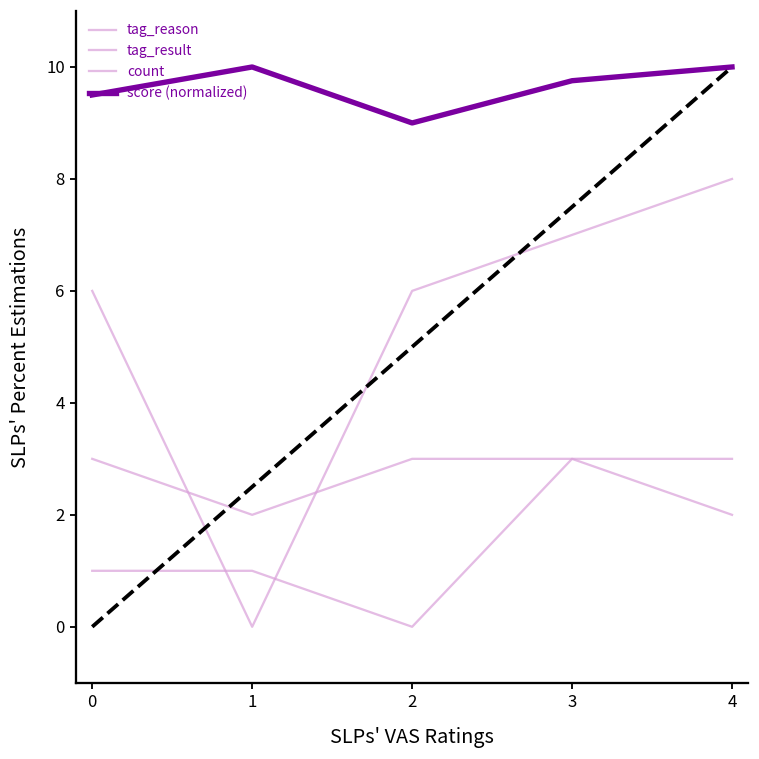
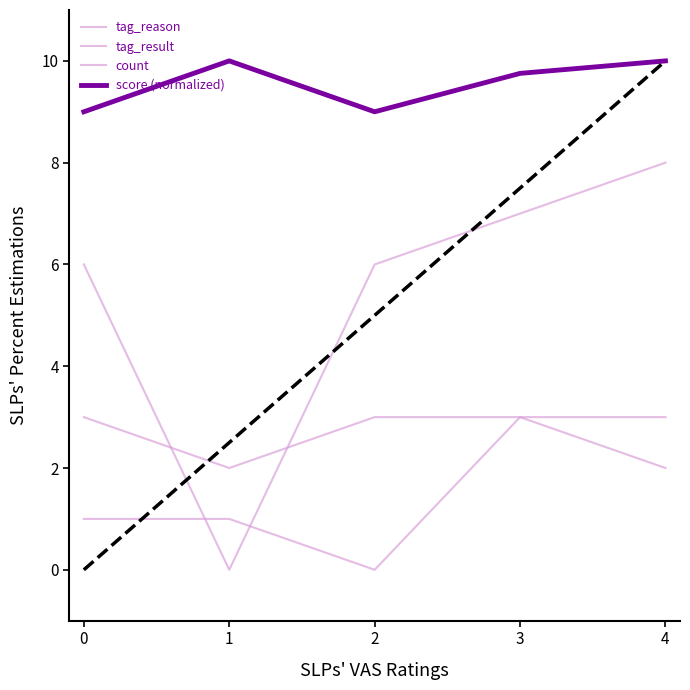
  {
    "score (normalized)": {
-     "0": 9.5,
+     "0": 9.0,
      "1": 10.0,
      "2": 9.0,
      "3": 9.8
    }
  }
